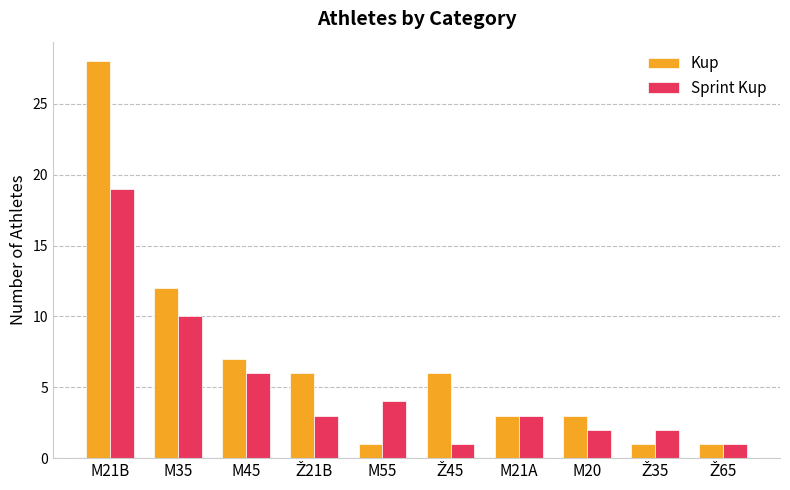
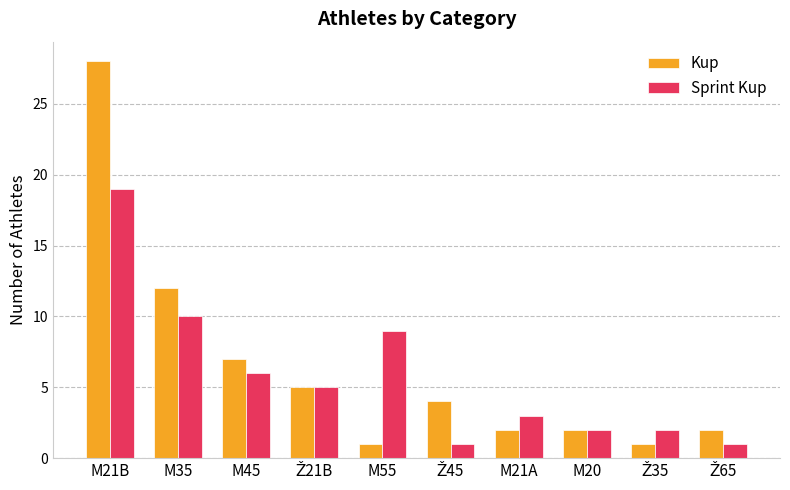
  {
    "Kup": {
      "M21B": 28,
      "M35": 12,
      "M45": 7,
-     "Ž21B": 6,
+     "Ž21B": 5,
      "M55": 1,
-     "Ž45": 6,
-     "M21A": 3,
-     "M20": 3,
+     "Ž45": 4,
+     "M21A": 2,
+     "M20": 2,
      "Ž35": 1,
-     "Ž65": 1
+     "Ž65": 2
    },
    "Sprint Kup": {
      "M21B": 19,
      "M35": 10,
      "M45": 6,
-     "Ž21B": 3,
-     "M55": 4,
+     "Ž21B": 5,
+     "M55": 9,
      "Ž45": 1,
      "M21A": 3,
      "M20": 2,
      "Ž35": 2,
      "Ž65": 1
    }
  }
